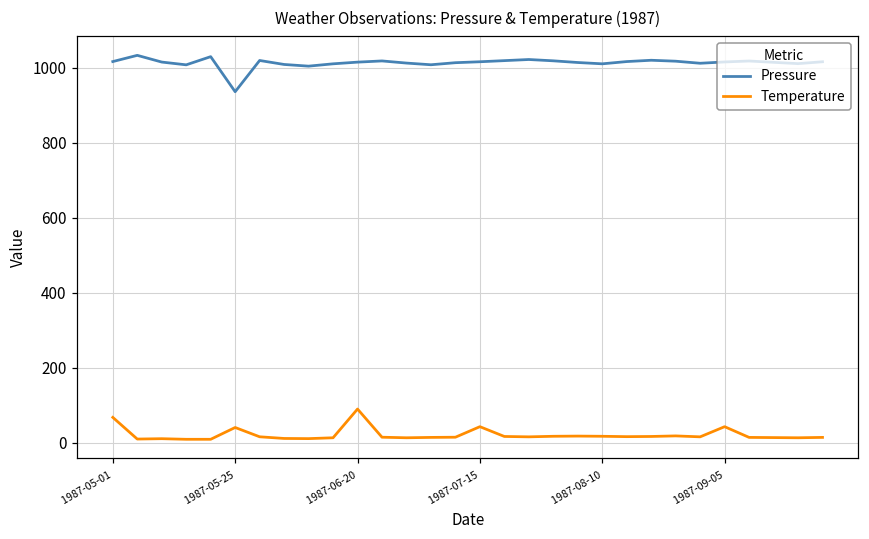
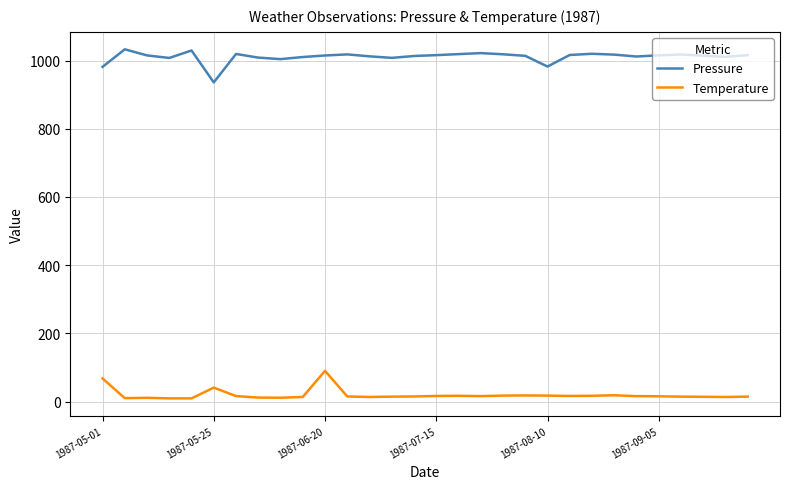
  {
    "Pressure": {
-     "1987-05-01": 1020,
+     "1987-05-01": 980,
      "1987-05-25": 940,
      "1987-06-20": 1020,
      "1987-07-15": 1020,
-     "1987-08-10": 1010
+     "1987-08-10": 980
    },
    "Temperature": {
      "1987-05-01": 70,
      "1987-05-25": 40,
      "1987-06-20": 90,
-     "1987-07-15": 40,
+     "1987-07-15": 20,
      "1987-08-10": 20,
-     "1987-09-05": 40
+     "1987-09-05": 20
    }
  }
